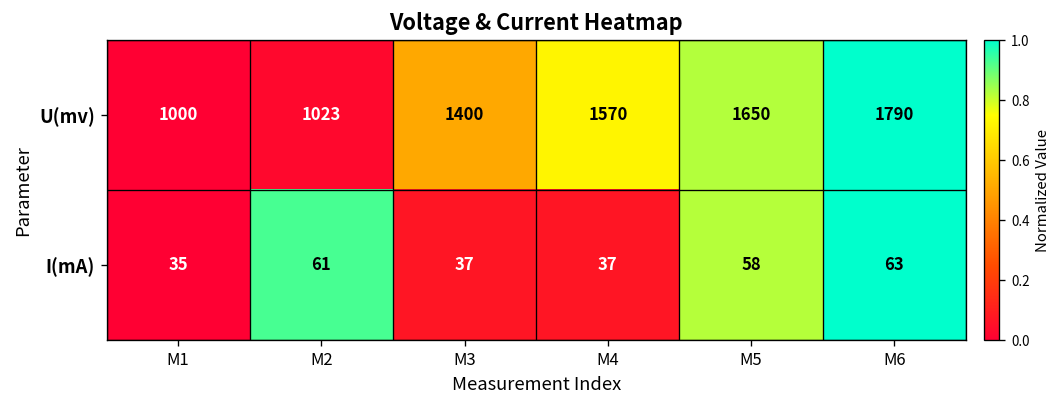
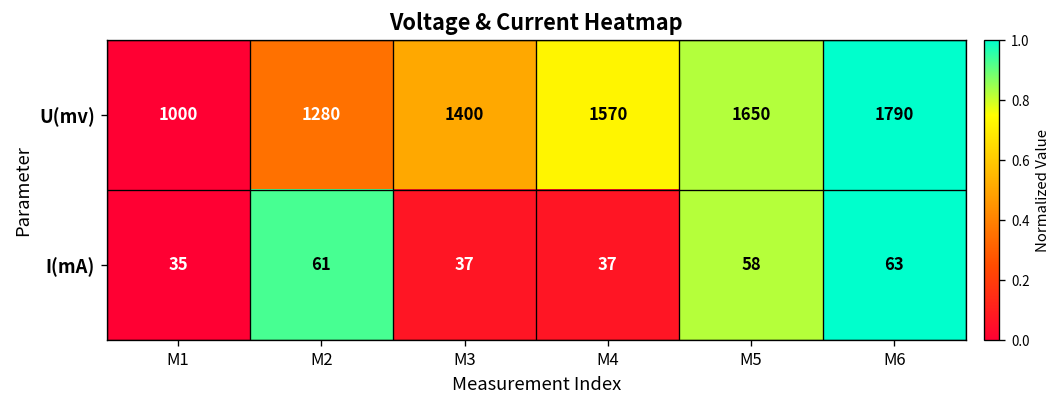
  {
    "U(mv)": {
      "M1": 1000,
-     "M2": 1023,
+     "M2": 1280,
      "M3": 1400,
      "M4": 1570,
      "M5": 1650,
      "M6": 1790
    },
    "I(mA)": {
      "M1": 35,
      "M2": 61,
      "M3": 37,
      "M4": 37,
      "M5": 58,
      "M6": 63
    }
  }
